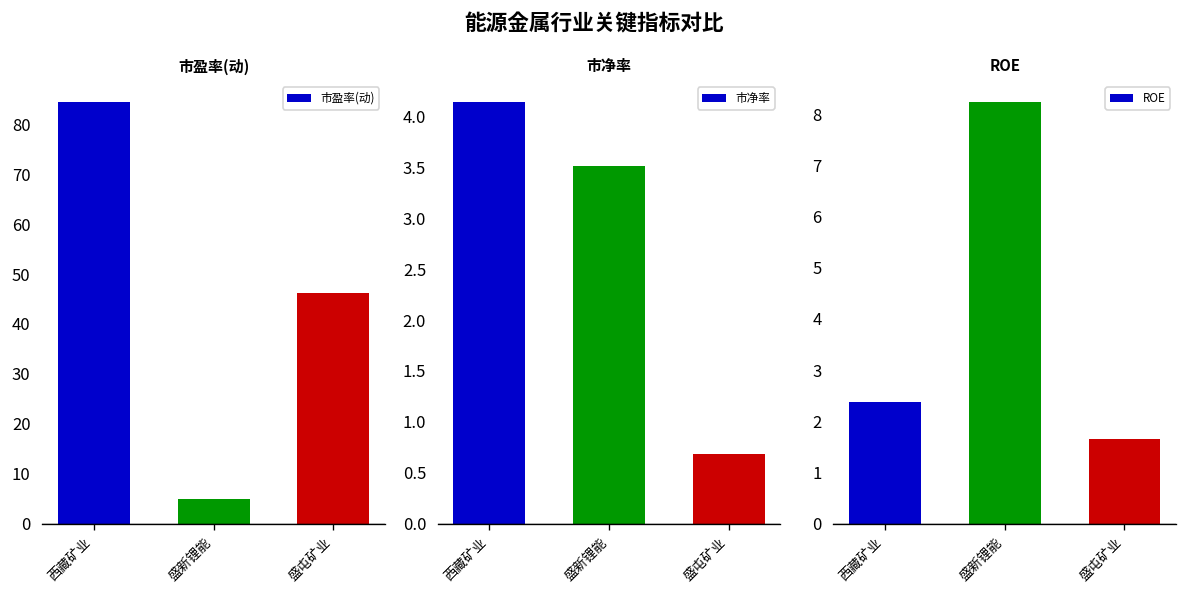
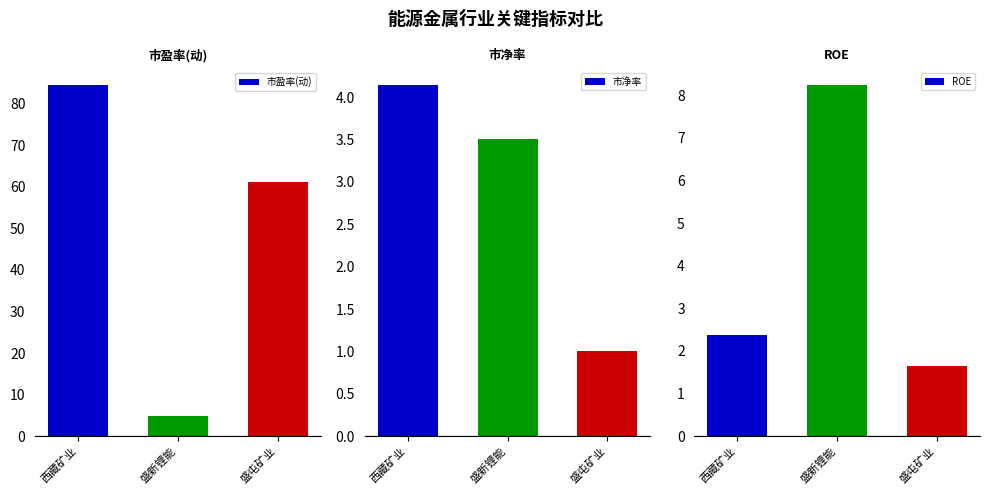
  {
    "市盈率(动)": {
      "西藏矿业": 84,
      "盛新锂能": 5,
-     "盛屯矿业": 46
+     "盛屯矿业": 61
    },
    "市净率": {
      "西藏矿业": 4.1,
      "盛新锂能": 3.5,
-     "盛屯矿业": 0.7
+     "盛屯矿业": 1.0
    },
    "ROE": {
      "西藏矿业": 2.4,
      "盛新锂能": 8.2,
      "盛屯矿业": 1.7
    }
  }
